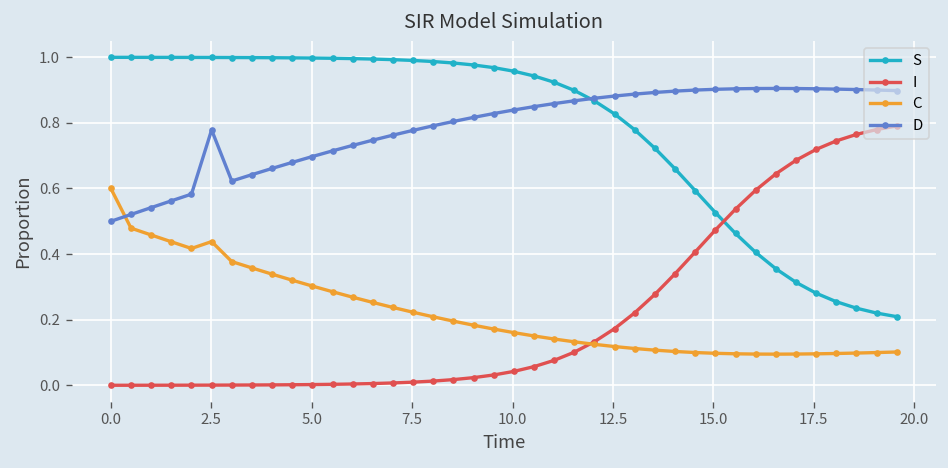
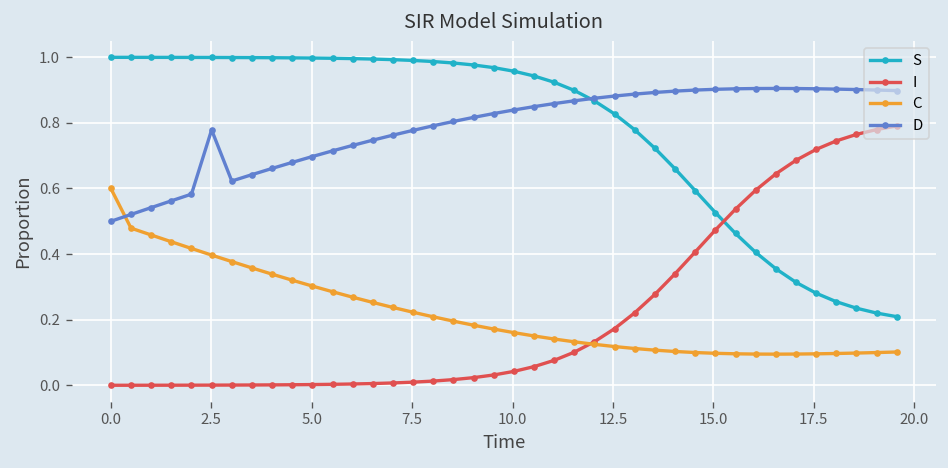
  {
    "S": {
      "0.0": 1.00,
      "2.5": 1.00
    },
    "I": {
      "0.0": 0.00,
      "2.5": 0.00
    },
    "C": {
      "0.0": 0.60,
-     "2.5": 0.44
+     "2.5": 0.40
    },
    "D": {
      "0.0": 0.50,
      "2.5": 0.78
    }
  }
